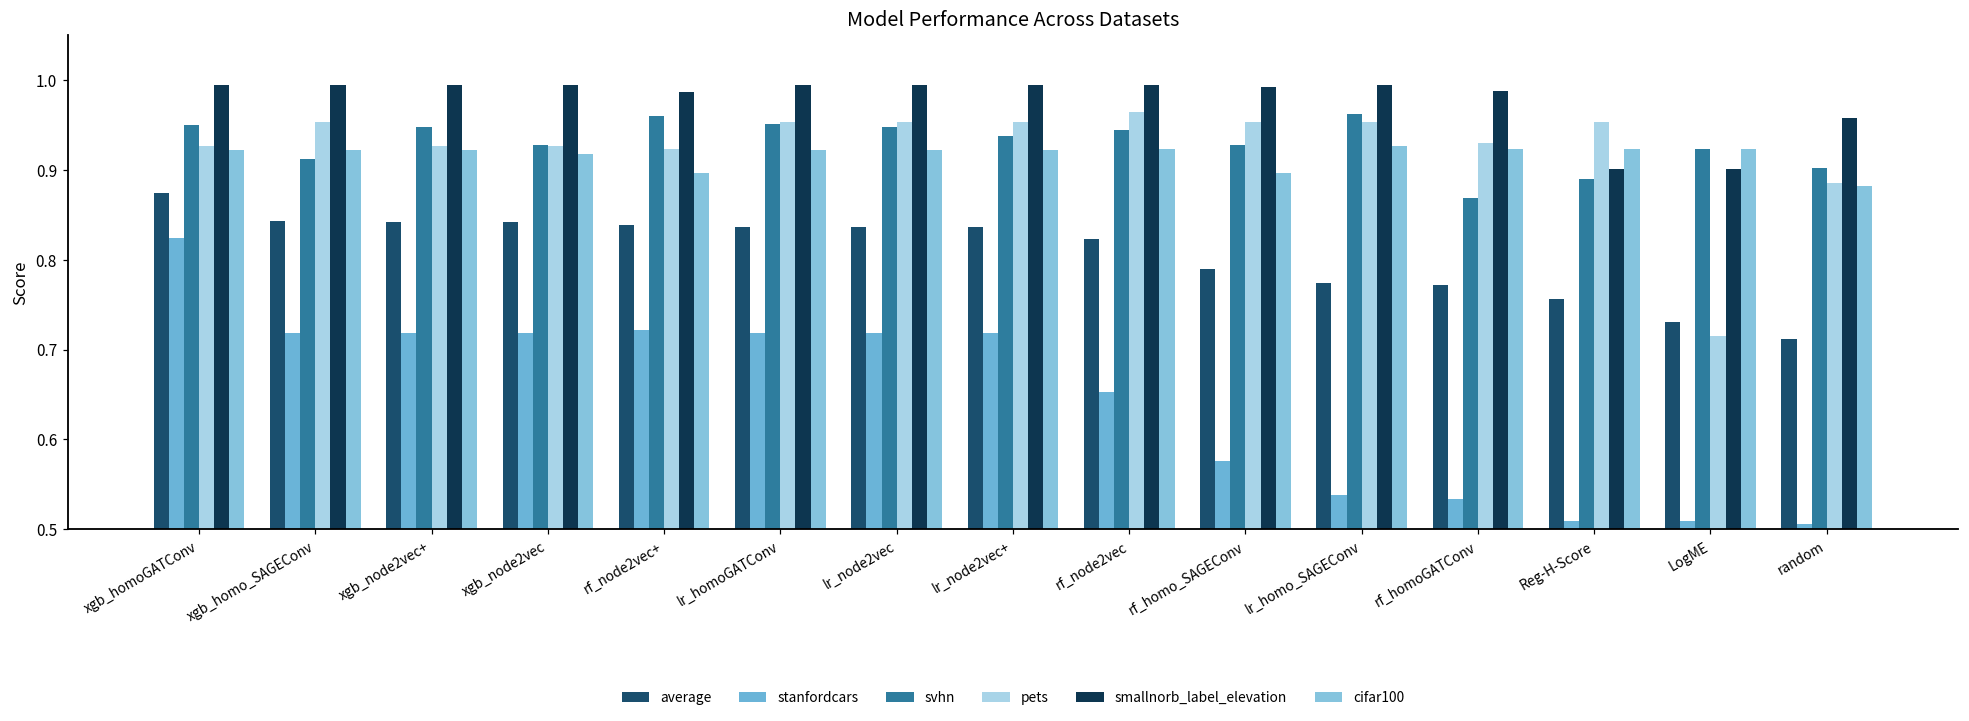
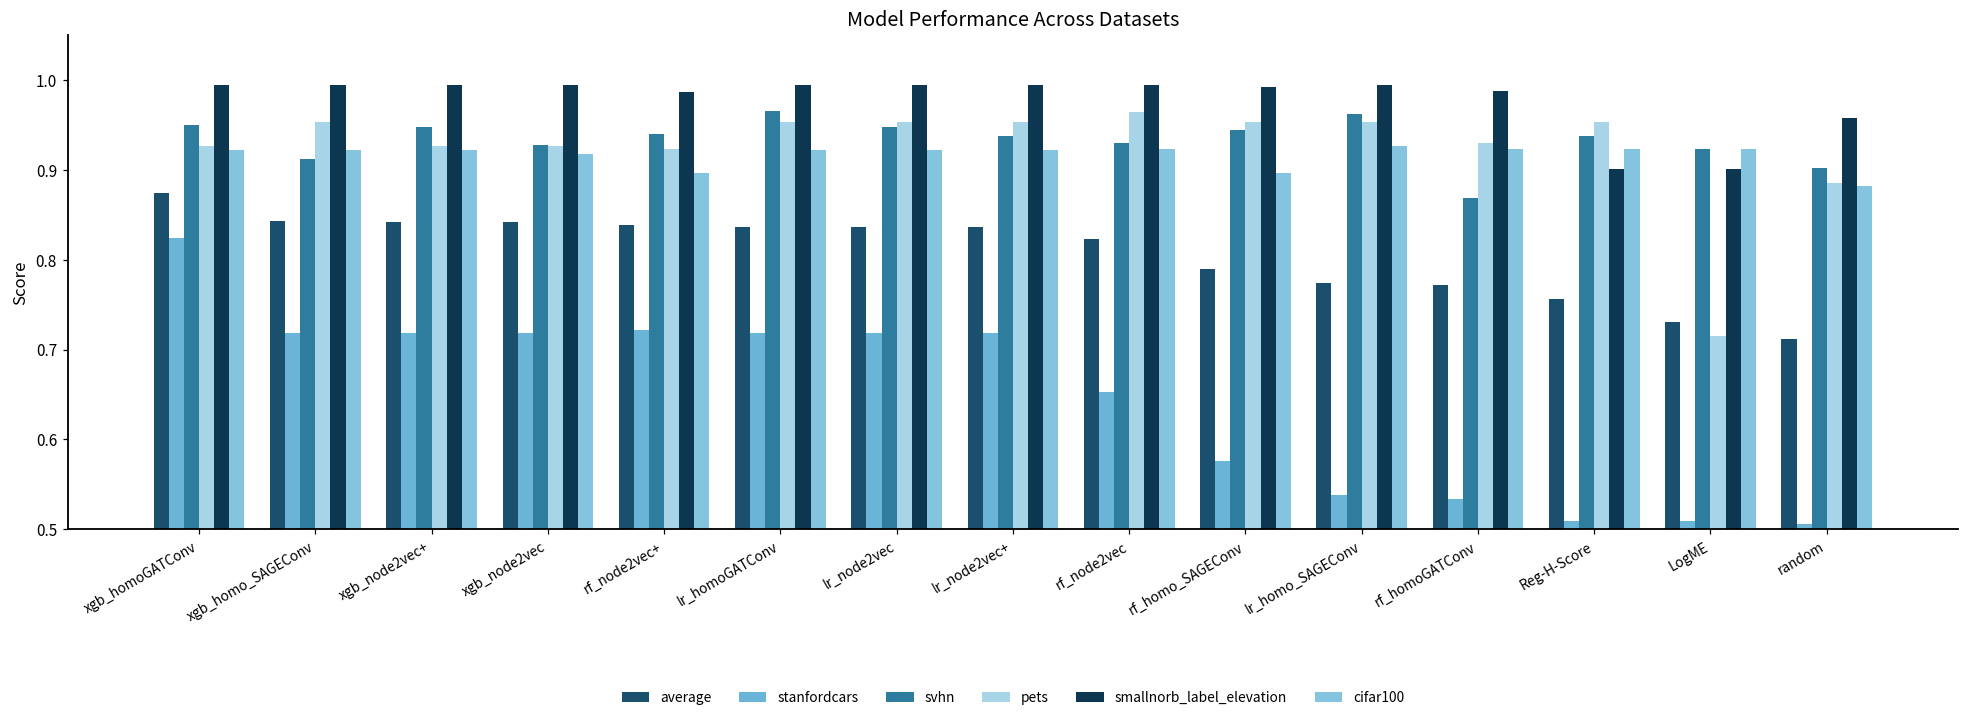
  {
    "svhn": {
      "xgb_homoGATConv": 0.95,
      "xgb_homo_SAGEConv": 0.91,
      "xgb_node2vec+": 0.95,
      "xgb_node2vec": 0.93,
-     "rf_node2vec+": 0.96,
-     "lr_homoGATConv": 0.95,
+     "rf_node2vec+": 0.94,
+     "lr_homoGATConv": 0.97,
      "lr_node2vec": 0.95,
      "lr_node2vec+": 0.94,
-     "rf_node2vec": 0.94,
-     "rf_homo_SAGEConv": 0.93,
+     "rf_node2vec": 0.93,
+     "rf_homo_SAGEConv": 0.94,
      "lr_homo_SAGEConv": 0.96,
      "rf_homoGATConv": 0.87,
-     "Reg-H-Score": 0.89,
+     "Reg-H-Score": 0.94,
      "LogME": 0.92,
      "random": 0.90
    }
  }
